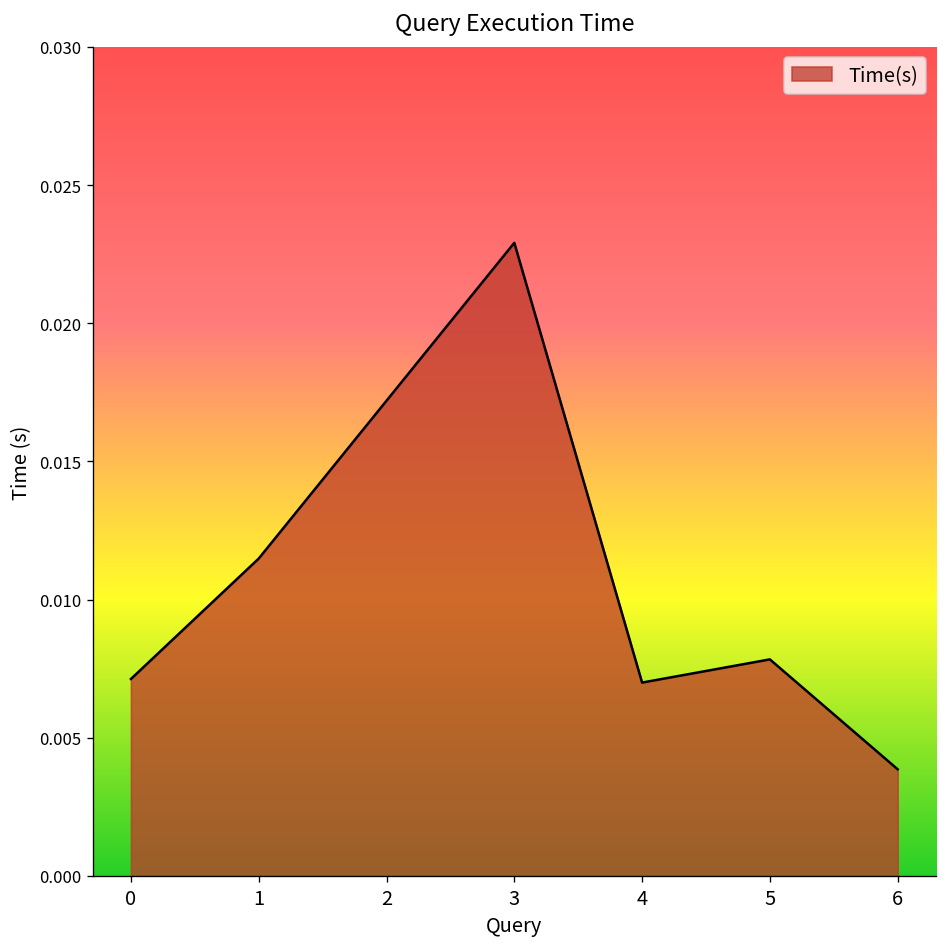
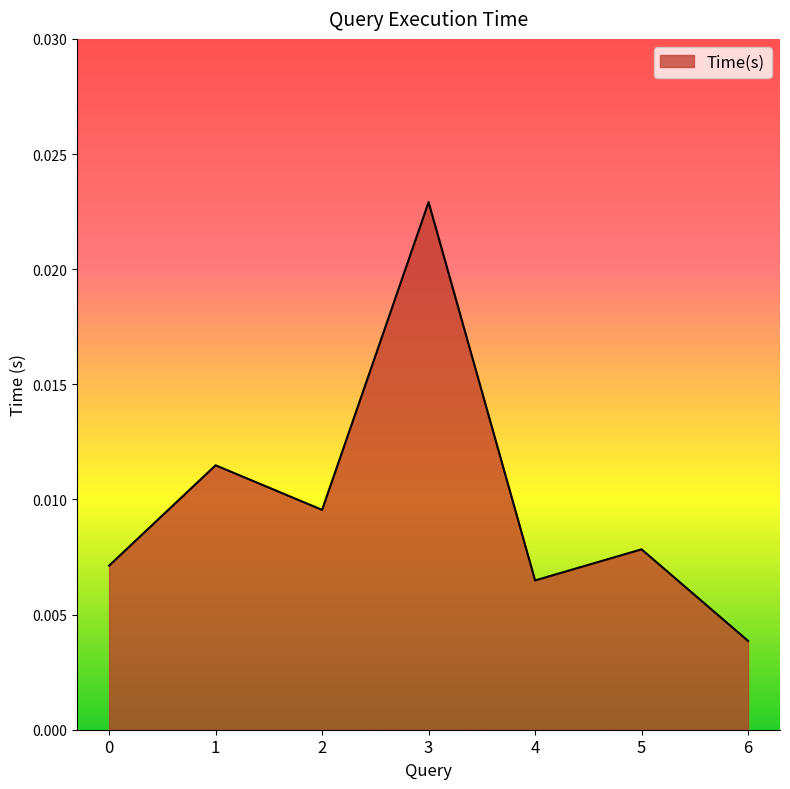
  {
    "0": 0.0071,
    "1": 0.0115,
-   "2": 0.0172,
+   "2": 0.0095,
    "3": 0.0229,
-   "4": 0.0070,
+   "4": 0.0065,
    "5": 0.0078,
    "6": 0.0039
  }
